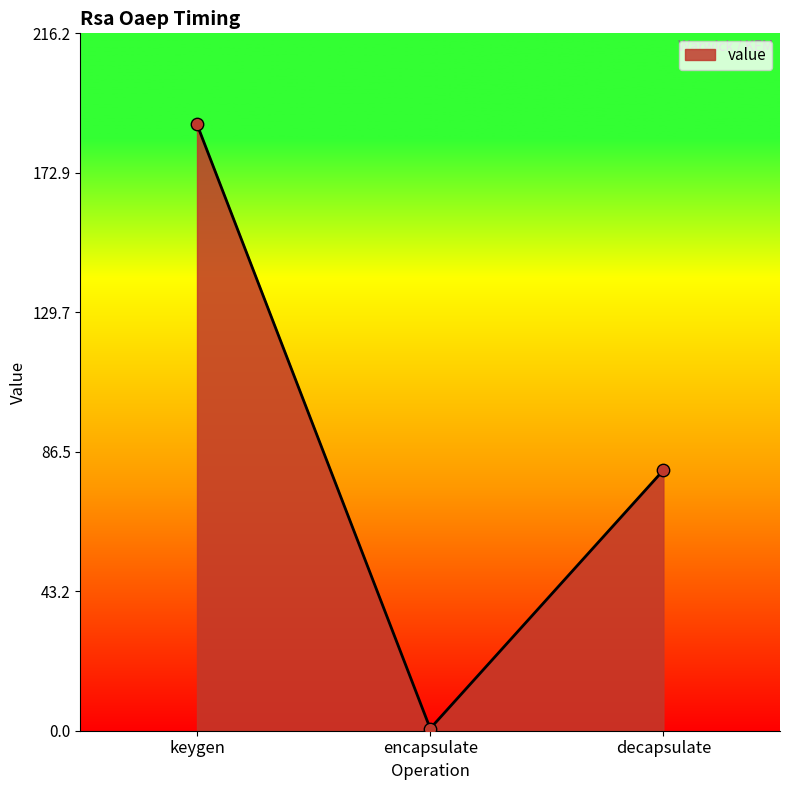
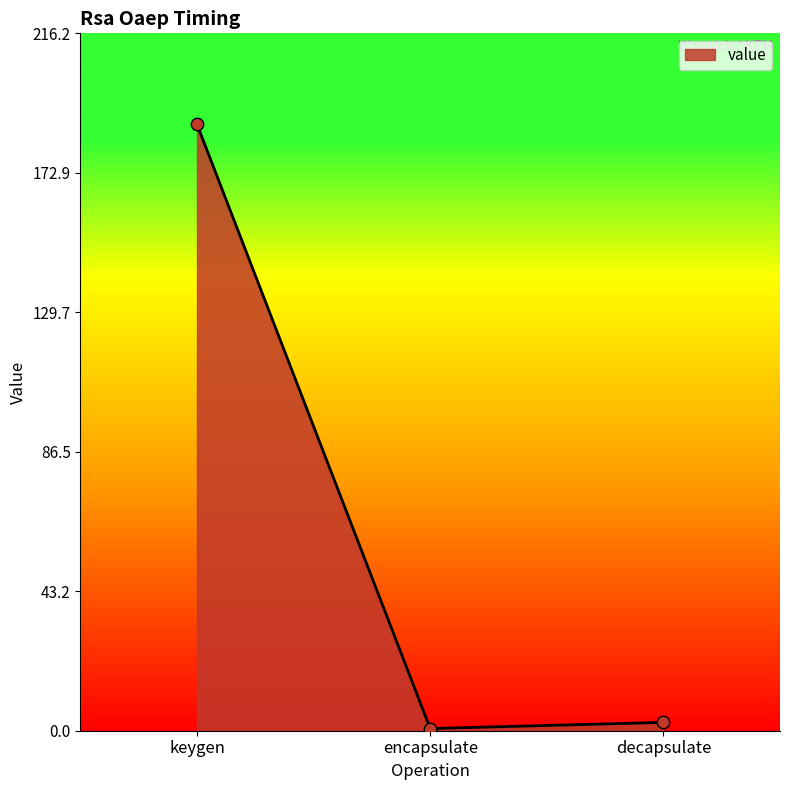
  {
    "keygen": 188,
    "encapsulate": 1,
-   "decapsulate": 81
+   "decapsulate": 3
  }
